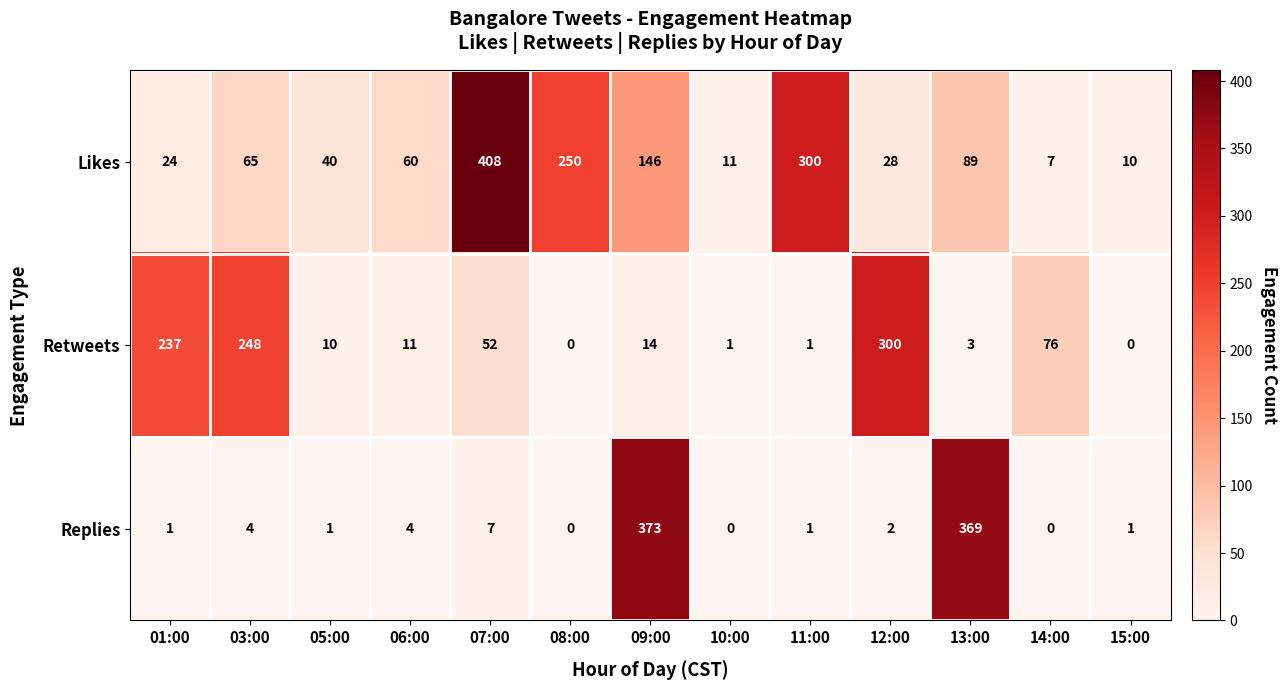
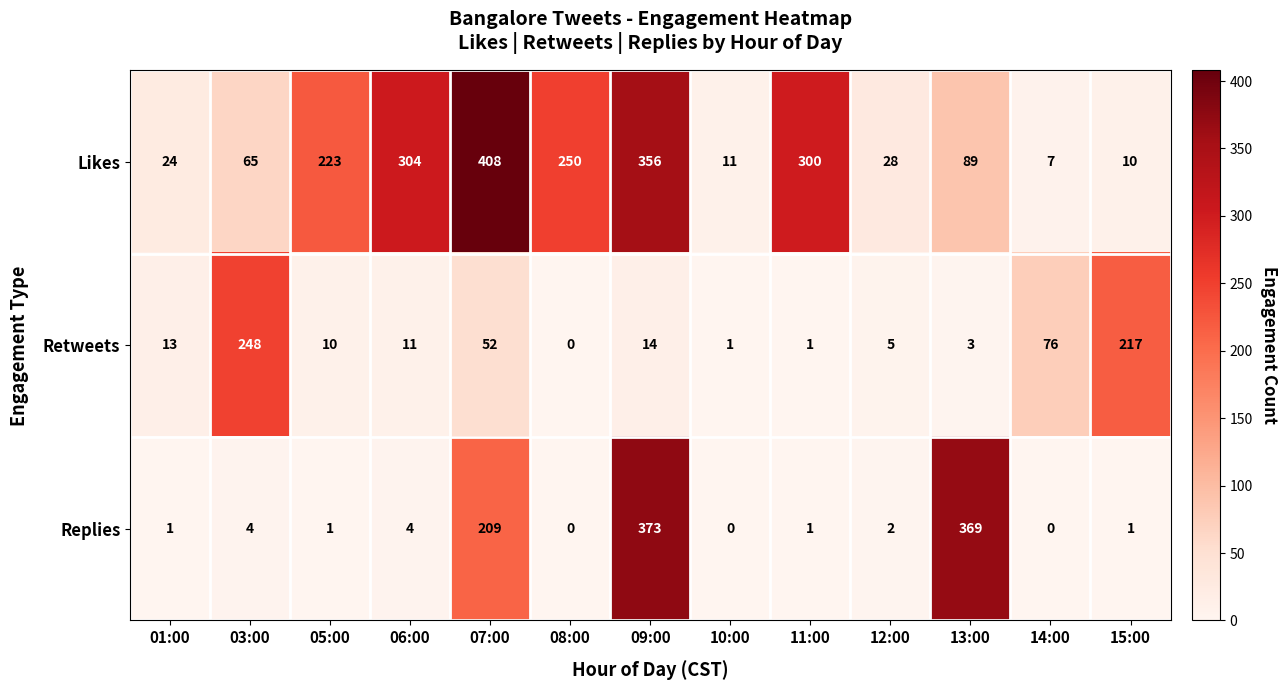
  {
    "Likes": {
      "01:00": 24,
      "03:00": 65,
-     "05:00": 40,
-     "06:00": 60,
+     "05:00": 223,
+     "06:00": 304,
      "07:00": 408,
      "08:00": 250,
-     "09:00": 146,
+     "09:00": 356,
      "10:00": 11,
      "11:00": 300,
      "12:00": 28,
      "13:00": 89,
      "14:00": 7,
      "15:00": 10
    },
    "Retweets": {
-     "01:00": 237,
+     "01:00": 13,
      "03:00": 248,
      "05:00": 10,
      "06:00": 11,
      "07:00": 52,
      "08:00": 0,
      "09:00": 14,
      "10:00": 1,
      "11:00": 1,
-     "12:00": 300,
+     "12:00": 5,
      "13:00": 3,
      "14:00": 76,
-     "15:00": 0
+     "15:00": 217
    },
    "Replies": {
      "01:00": 1,
      "03:00": 4,
      "05:00": 1,
      "06:00": 4,
-     "07:00": 7,
+     "07:00": 209,
      "08:00": 0,
      "09:00": 373,
      "10:00": 0,
      "11:00": 1,
      "12:00": 2,
      "13:00": 369,
      "14:00": 0,
      "15:00": 1
    }
  }
